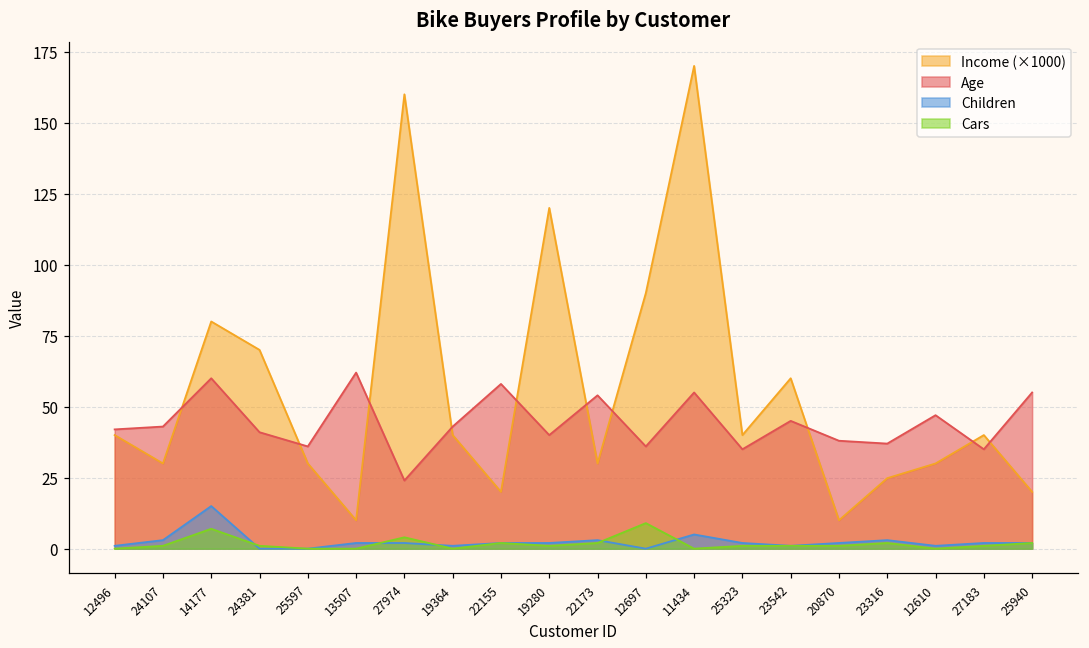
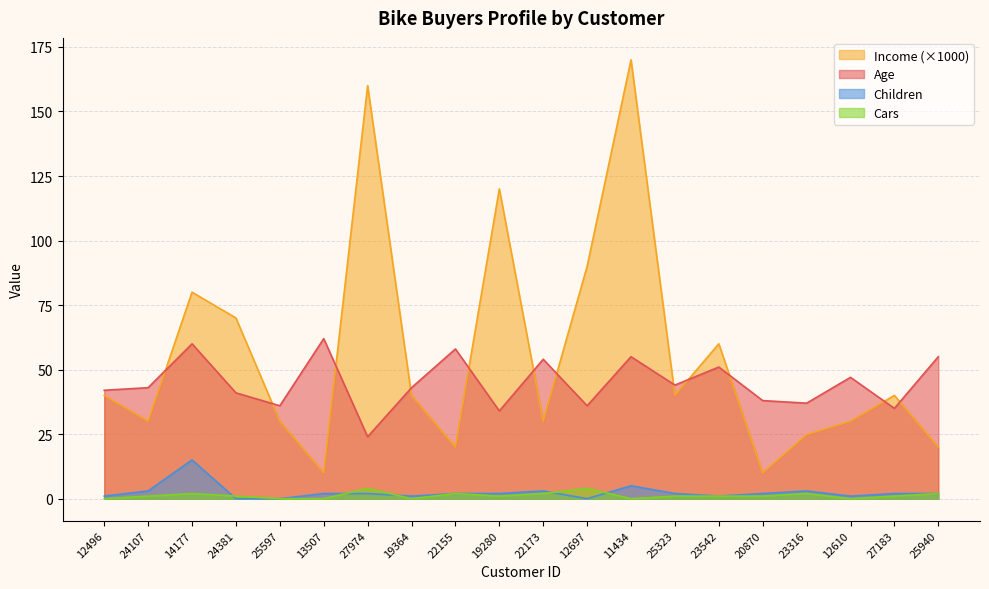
  {
    "Income (×1000)": {
      "12496": 40,
      "24107": 30,
      "14177": 80,
      "24381": 70,
      "25597": 30,
      "13507": 10,
      "27974": 160,
      "19364": 40,
      "22155": 20,
      "19280": 120,
      "22173": 30,
      "12697": 90,
      "11434": 170,
      "25323": 40,
      "23542": 60,
      "20870": 10,
      "23316": 25,
      "12610": 30,
      "27183": 40,
      "25940": 20
    },
    "Age": {
      "12496": 42,
      "24107": 43,
      "14177": 60,
      "24381": 41,
      "25597": 36,
      "13507": 62,
      "27974": 24,
      "19364": 43,
      "22155": 58,
-     "19280": 40,
+     "19280": 34,
      "22173": 54,
      "12697": 36,
      "11434": 55,
-     "25323": 35,
-     "23542": 45,
+     "25323": 44,
+     "23542": 51,
      "20870": 38,
      "23316": 37,
      "12610": 47,
      "27183": 35,
      "25940": 55
    },
    "Children": {
      "12496": 1,
      "24107": 3,
      "14177": 15,
      "24381": 0,
      "13507": 2,
      "27974": 2,
      "19364": 1,
      "19280": 2,
      "12697": 0,
      "11434": 5,
      "25323": 2,
      "20870": 2,
      "12610": 1,
      "27183": 2
    },
    "Cars": {
      "12496": 0,
      "24107": 1,
-     "14177": 7,
+     "14177": 2,
      "24381": 1,
      "13507": 0,
      "27974": 4,
      "19364": 0,
      "19280": 1,
-     "12697": 9,
+     "12697": 4,
      "11434": 0,
      "25323": 1,
      "20870": 1,
      "12610": 0,
      "27183": 1
    }
  }
